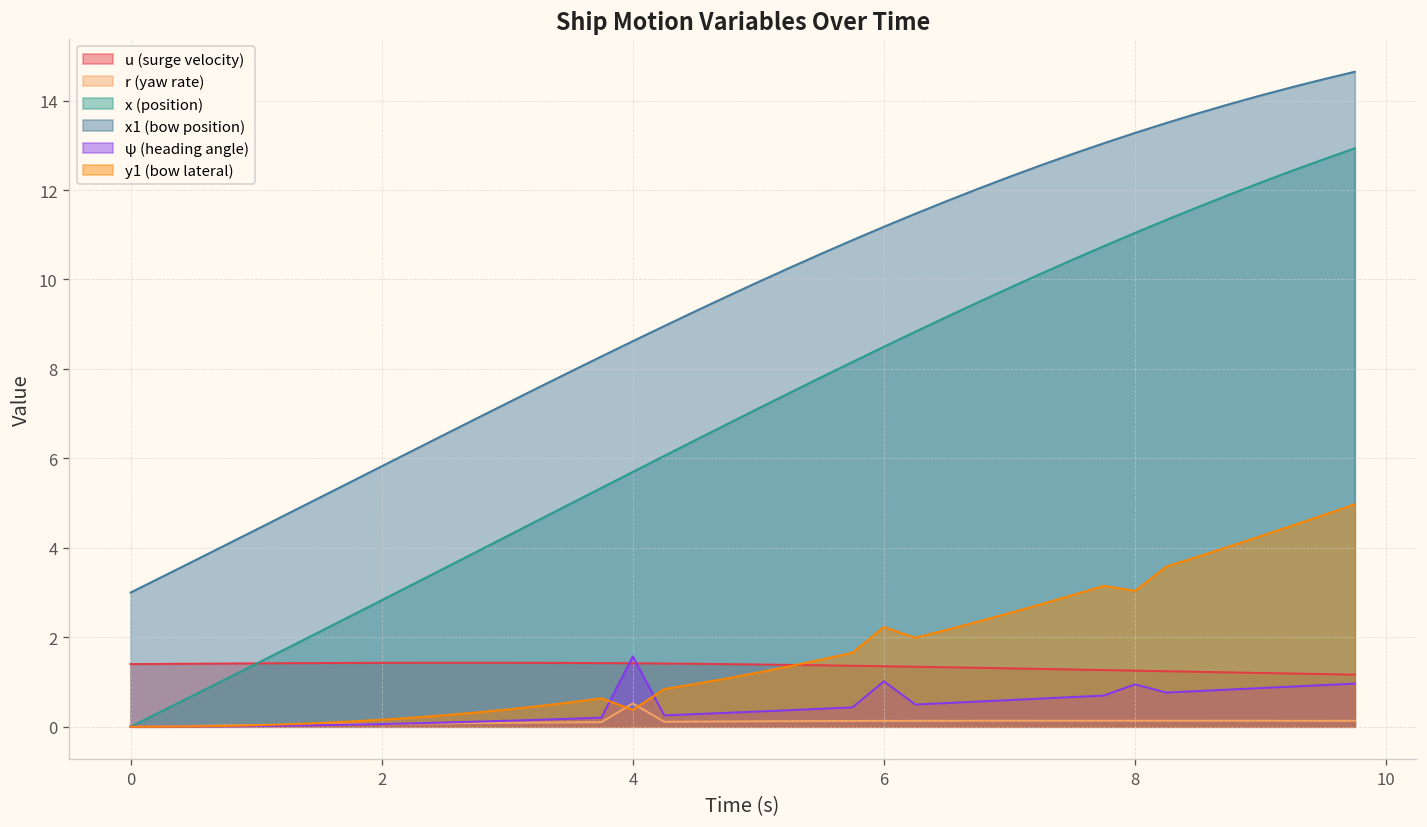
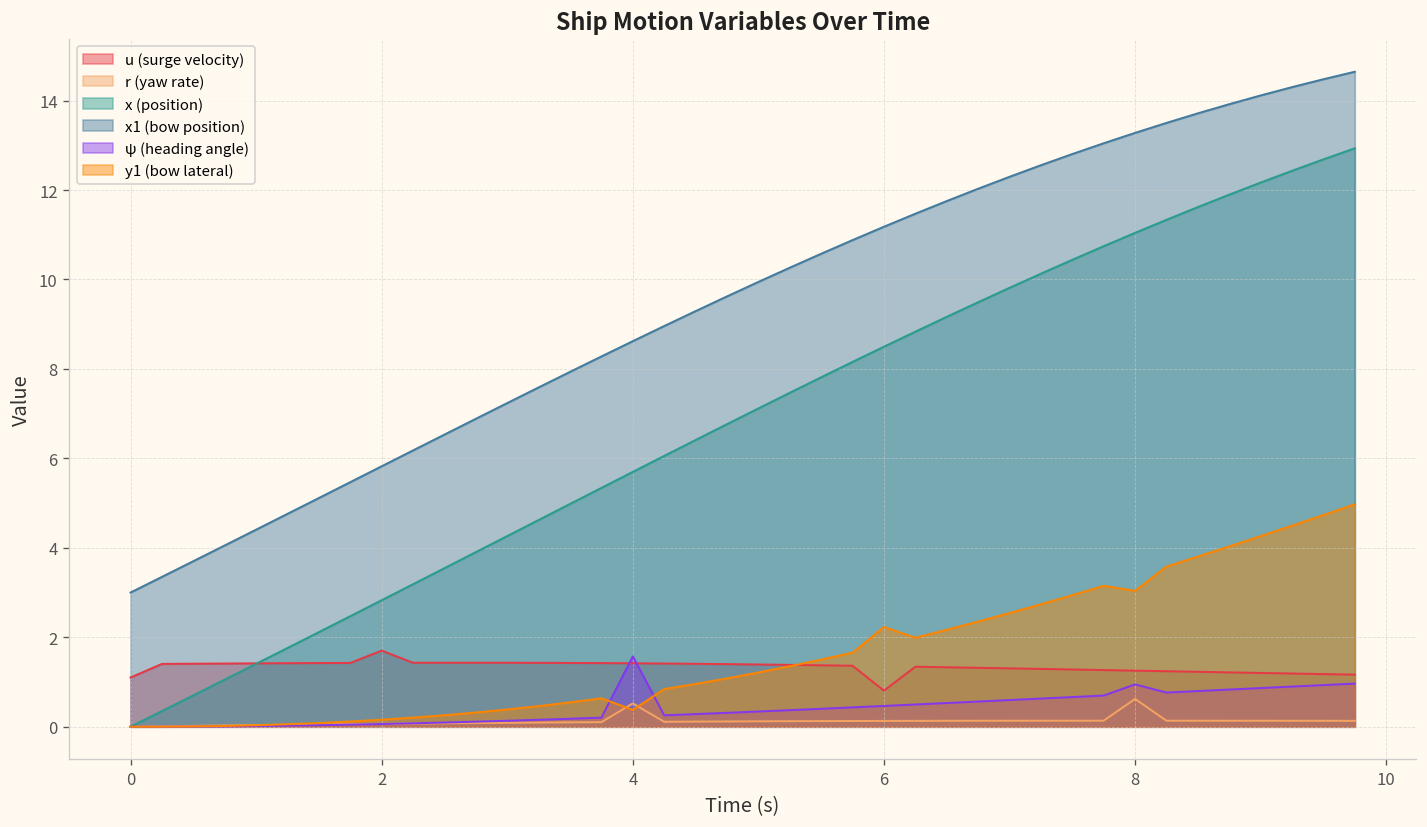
  {
    "u (surge velocity)": {
-     "0": 1.4,
-     "2": 1.4,
+     "0": 1.1,
+     "2": 1.7,
      "4": 1.4,
-     "6": 1.4,
+     "6": 0.8,
      "8": 1.3
    },
    "r (yaw rate)": {
      "4": 0.5,
      "6": 0.1,
-     "8": 0.1
+     "8": 0.6
    },
    "ψ (heading angle)": {
      "4": 1.6,
-     "6": 1.0,
+     "6": 0.5,
      "8": 0.9
    },
    "y1 (bow lateral)": {
      "2": 0.2,
      "4": 0.4,
      "6": 2.2,
      "8": 3.0
    }
  }
